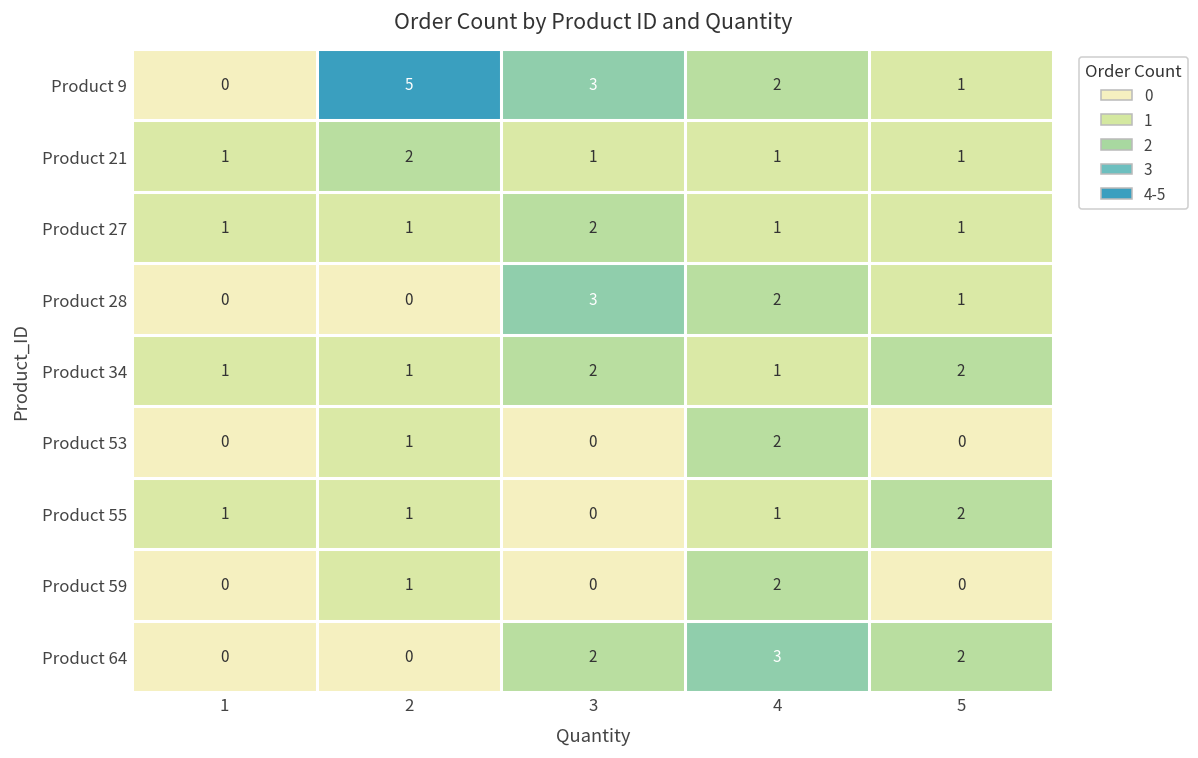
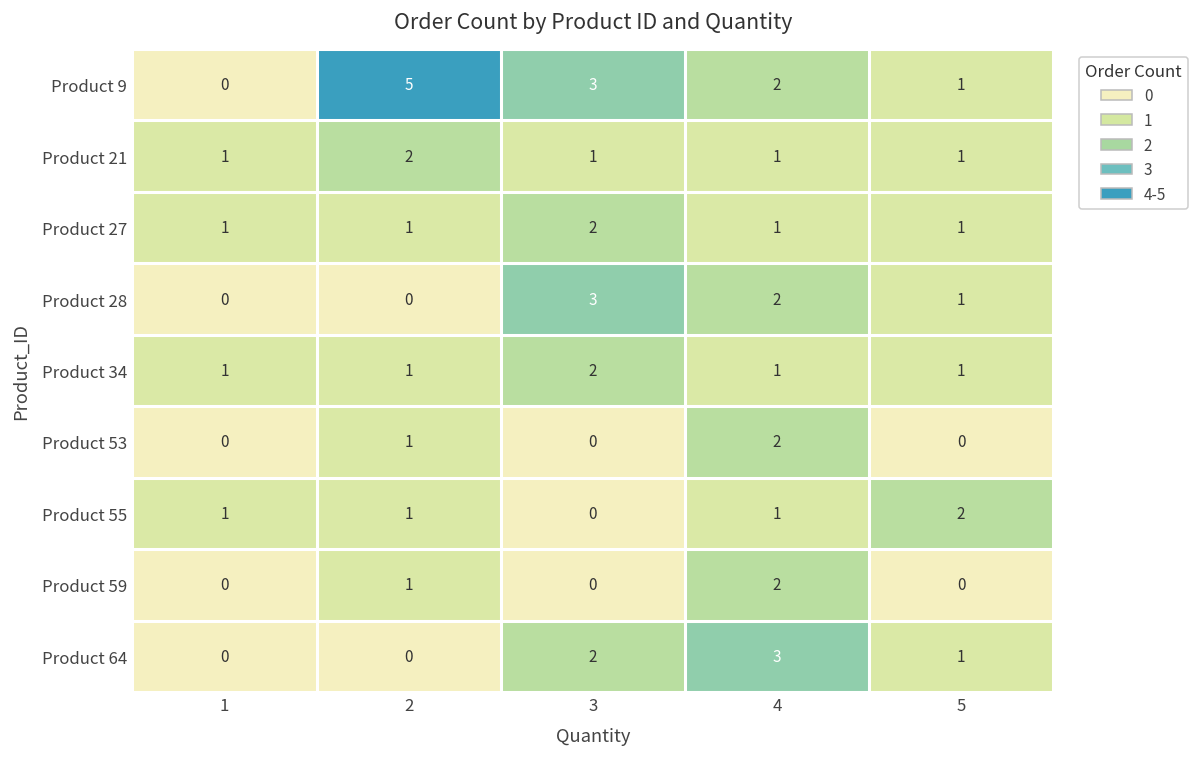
  {
    "Product 9": {
      "1": 0,
      "2": 5,
      "3": 3,
      "4": 2,
      "5": 1
    },
    "Product 21": {
      "1": 1,
      "2": 2,
      "3": 1,
      "4": 1,
      "5": 1
    },
    "Product 27": {
      "1": 1,
      "2": 1,
      "3": 2,
      "4": 1,
      "5": 1
    },
    "Product 28": {
      "1": 0,
      "2": 0,
      "3": 3,
      "4": 2,
      "5": 1
    },
    "Product 34": {
      "1": 1,
      "2": 1,
      "3": 2,
      "4": 1,
-     "5": 2
+     "5": 1
    },
    "Product 53": {
      "1": 0,
      "2": 1,
      "3": 0,
      "4": 2,
      "5": 0
    },
    "Product 55": {
      "1": 1,
      "2": 1,
      "3": 0,
      "4": 1,
      "5": 2
    },
    "Product 59": {
      "1": 0,
      "2": 1,
      "3": 0,
      "4": 2,
      "5": 0
    },
    "Product 64": {
      "1": 0,
      "2": 0,
      "3": 2,
      "4": 3,
-     "5": 2
+     "5": 1
    }
  }
